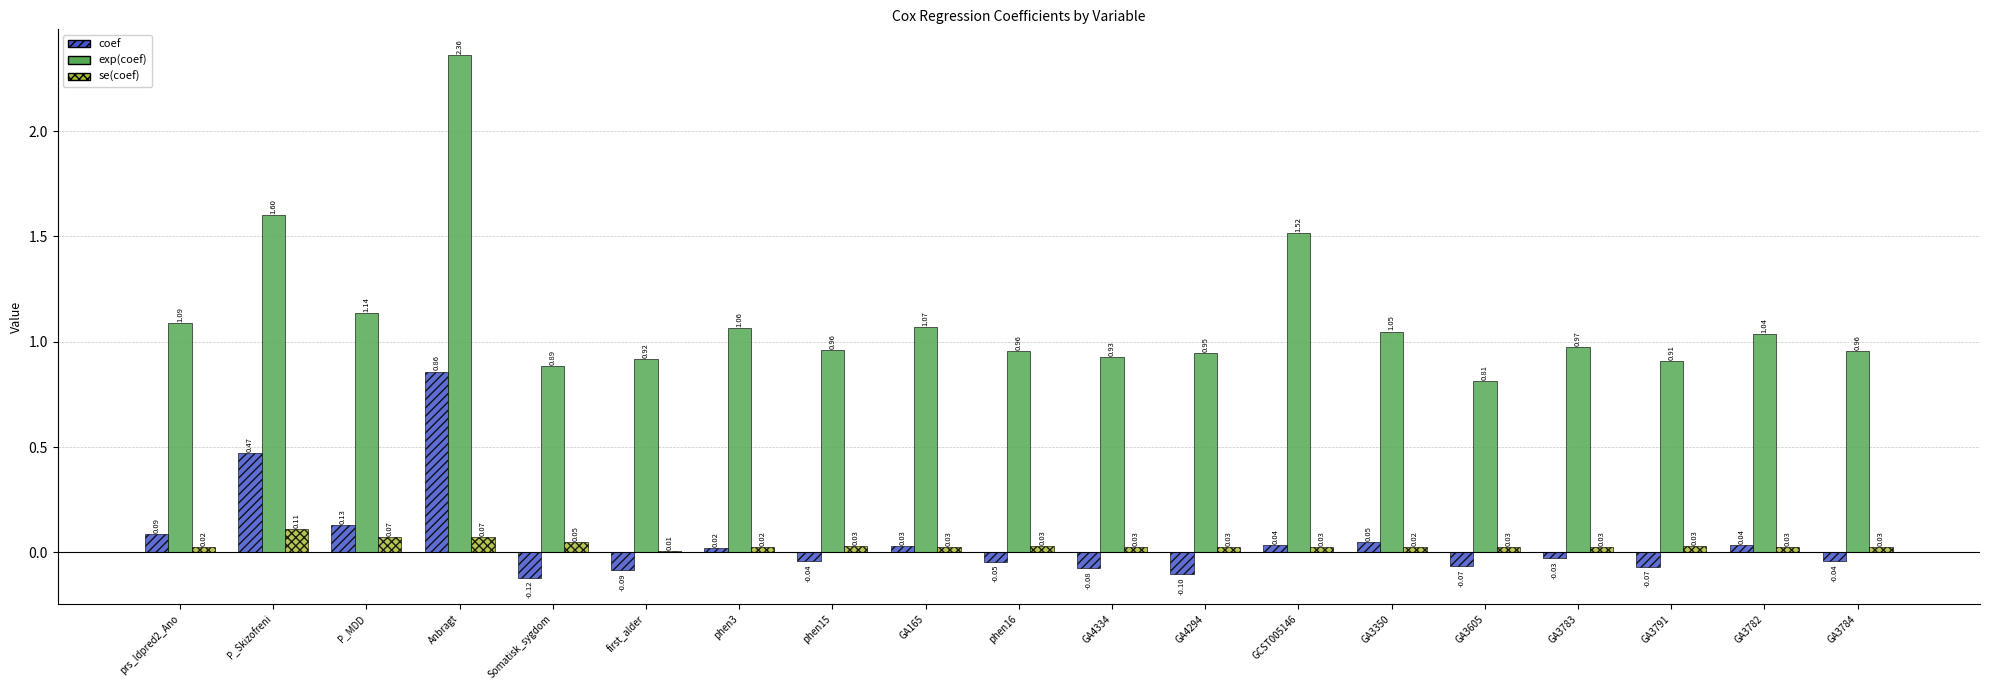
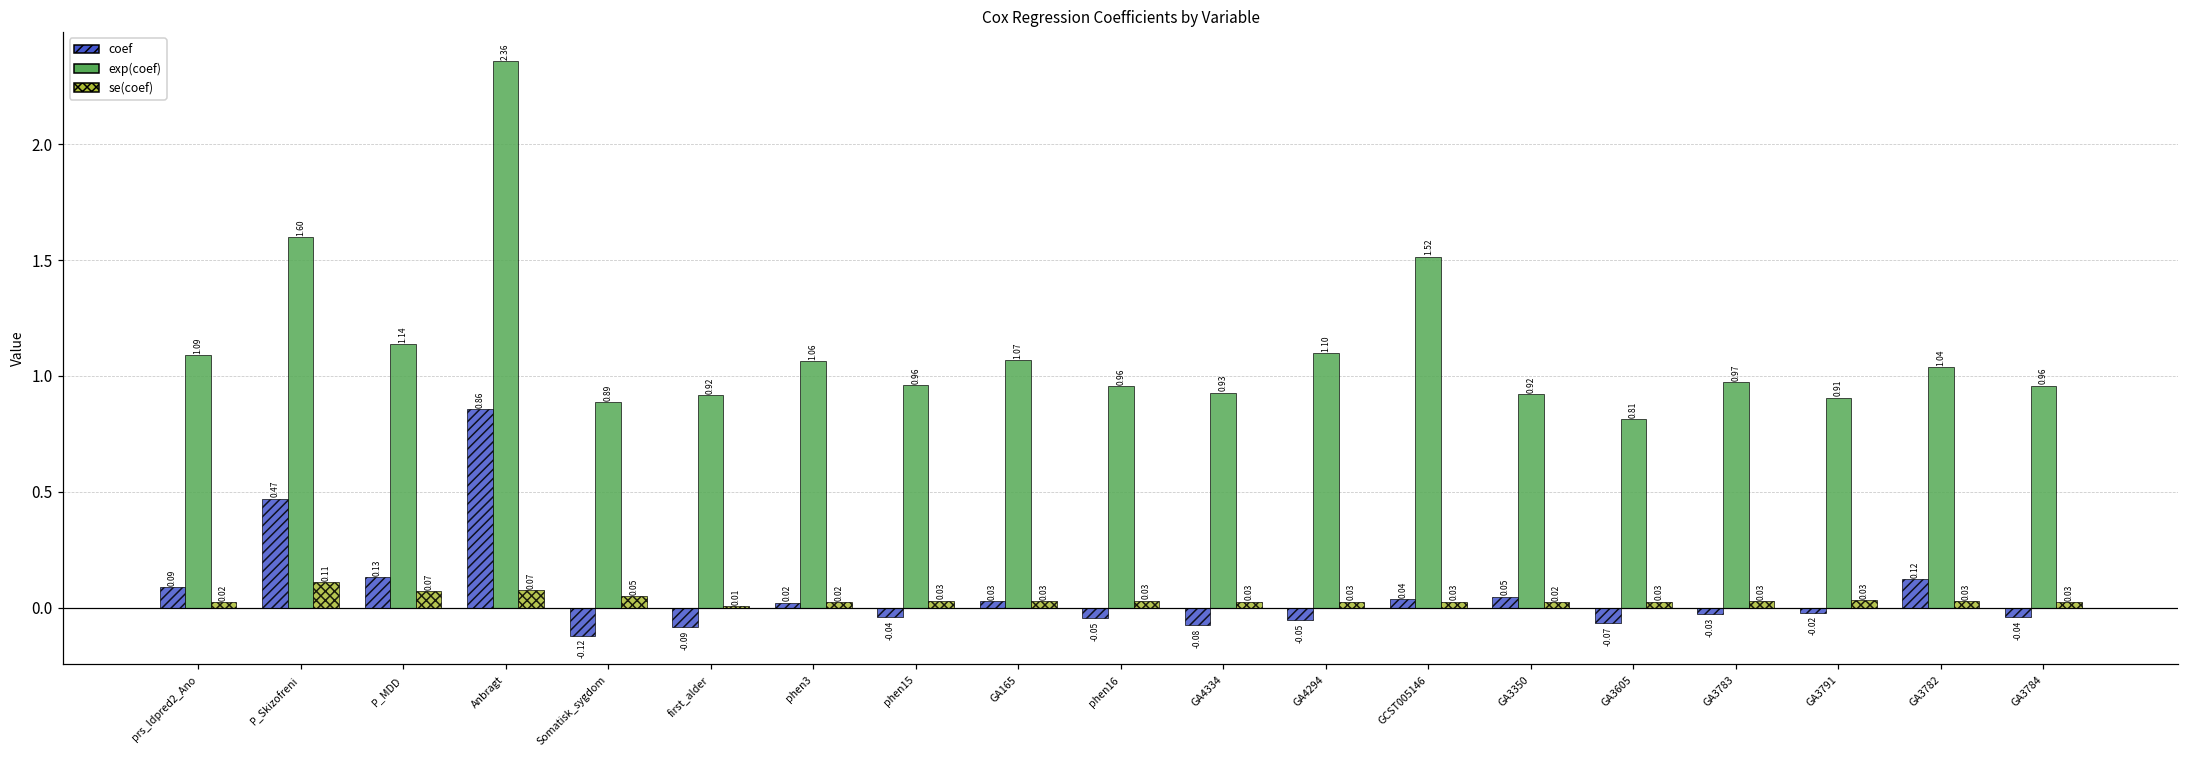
  {
    "coef": {
      "prs_ldpred2_Ano": 0.09,
      "P_Skizofreni": 0.47,
      "P_MDD": 0.13,
      "Anbragt": 0.86,
      "Somatisk_sygdom": -0.12,
      "first_alder": -0.09,
      "phen3": 0.02,
      "phen15": -0.04,
      "GA165": 0.03,
      "phen16": -0.05,
      "GA4334": -0.08,
-     "GA4294": -0.10,
+     "GA4294": -0.05,
      "GCST005146": 0.04,
      "GA3350": 0.05,
      "GA3605": -0.07,
      "GA3783": -0.03,
-     "GA3791": -0.07,
-     "GA3782": 0.04,
+     "GA3791": -0.02,
+     "GA3782": 0.12,
      "GA3784": -0.04
    },
    "exp(coef)": {
      "prs_ldpred2_Ano": 1.09,
      "P_Skizofreni": 1.60,
      "P_MDD": 1.14,
      "Anbragt": 2.36,
      "Somatisk_sygdom": 0.89,
      "first_alder": 0.92,
      "phen3": 1.06,
      "phen15": 0.96,
      "GA165": 1.07,
      "phen16": 0.96,
      "GA4334": 0.93,
-     "GA4294": 0.95,
+     "GA4294": 1.10,
      "GCST005146": 1.52,
-     "GA3350": 1.05,
+     "GA3350": 0.92,
      "GA3605": 0.81,
      "GA3783": 0.97,
      "GA3791": 0.91,
      "GA3782": 1.04,
      "GA3784": 0.96
    },
    "se(coef)": {
      "prs_ldpred2_Ano": 0.02,
      "P_Skizofreni": 0.11,
      "P_MDD": 0.07,
      "Anbragt": 0.07,
      "Somatisk_sygdom": 0.05,
      "first_alder": 0.01,
      "phen3": 0.02,
      "phen15": 0.03,
      "GA165": 0.03,
      "phen16": 0.03,
      "GA4334": 0.03,
      "GA4294": 0.03,
      "GCST005146": 0.03,
      "GA3350": 0.02,
      "GA3605": 0.03,
      "GA3783": 0.03,
      "GA3791": 0.03,
      "GA3782": 0.03,
      "GA3784": 0.03
    }
  }
